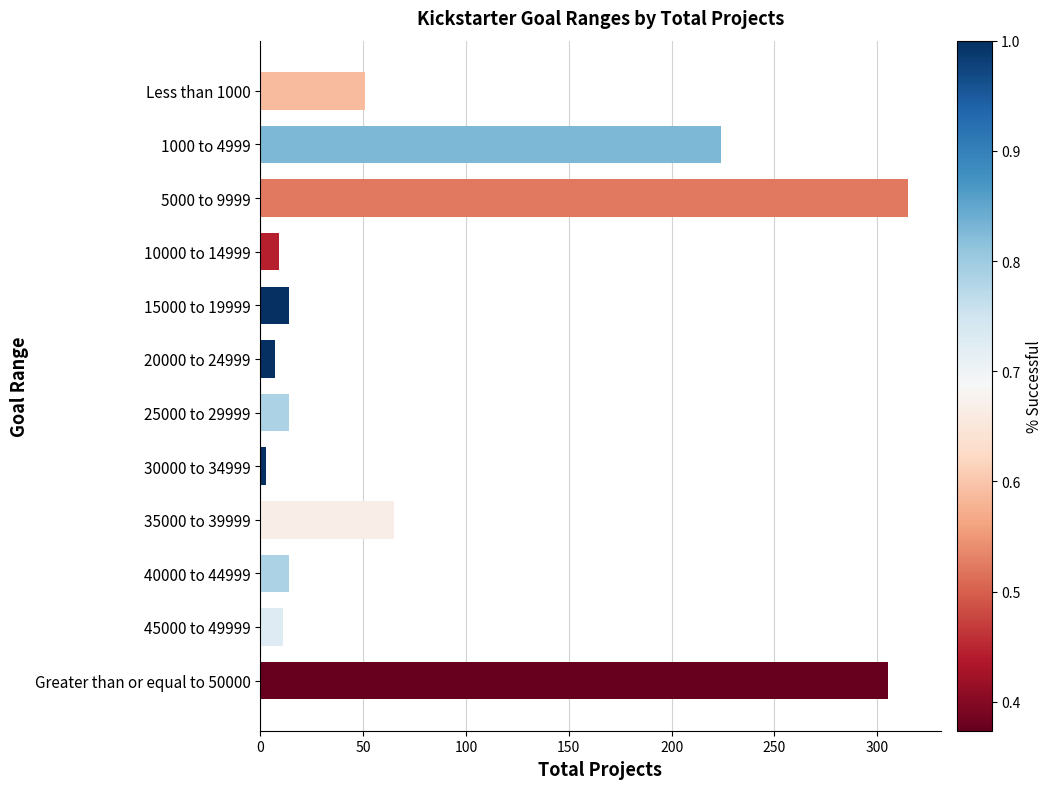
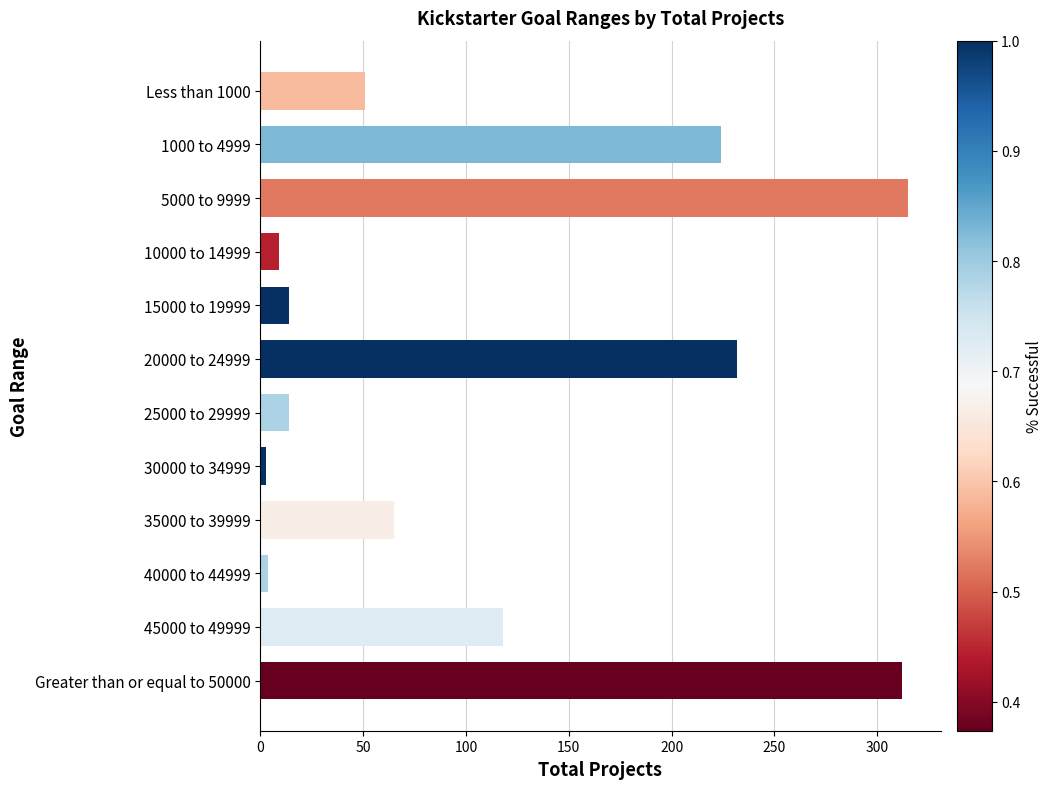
  {
    "Less than 1000": 51,
    "1000 to 4999": 224,
    "5000 to 9999": 315,
    "10000 to 14999": 9,
    "15000 to 19999": 14,
-   "20000 to 24999": 7,
+   "20000 to 24999": 232,
    "25000 to 29999": 14,
    "30000 to 34999": 3,
    "35000 to 39999": 65,
-   "40000 to 44999": 14,
-   "45000 to 49999": 11,
-   "Greater than or equal to 50000": 305
+   "40000 to 44999": 4,
+   "45000 to 49999": 118,
+   "Greater than or equal to 50000": 312
  }
